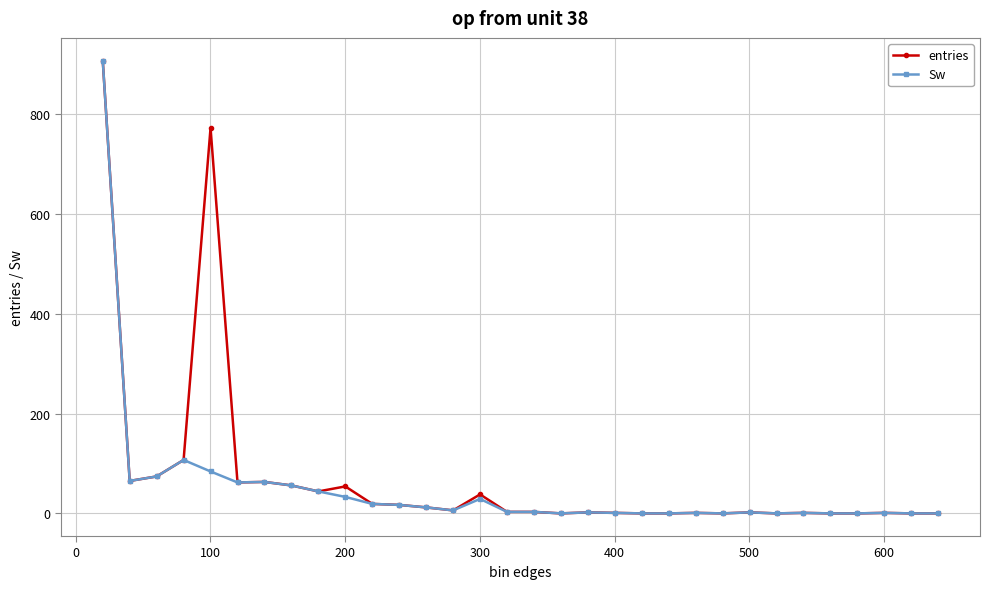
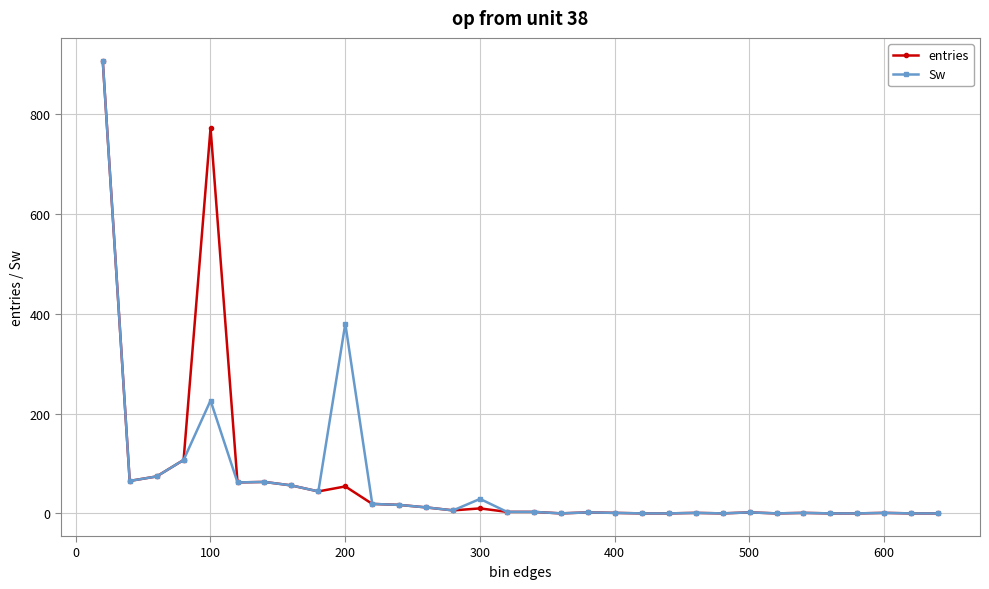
  {
    "entries": {
      "100": 770,
      "200": 50,
-     "300": 40
+     "300": 10
    },
    "Sw": {
-     "100": 80,
-     "200": 30,
+     "100": 230,
+     "200": 380,
      "300": 30
    }
  }
